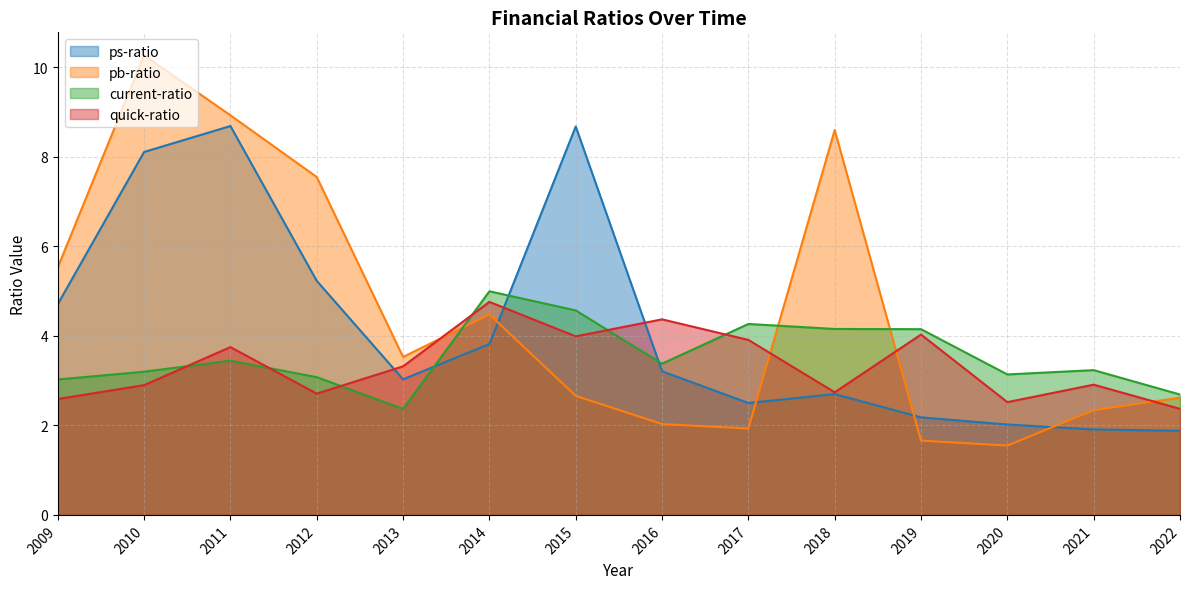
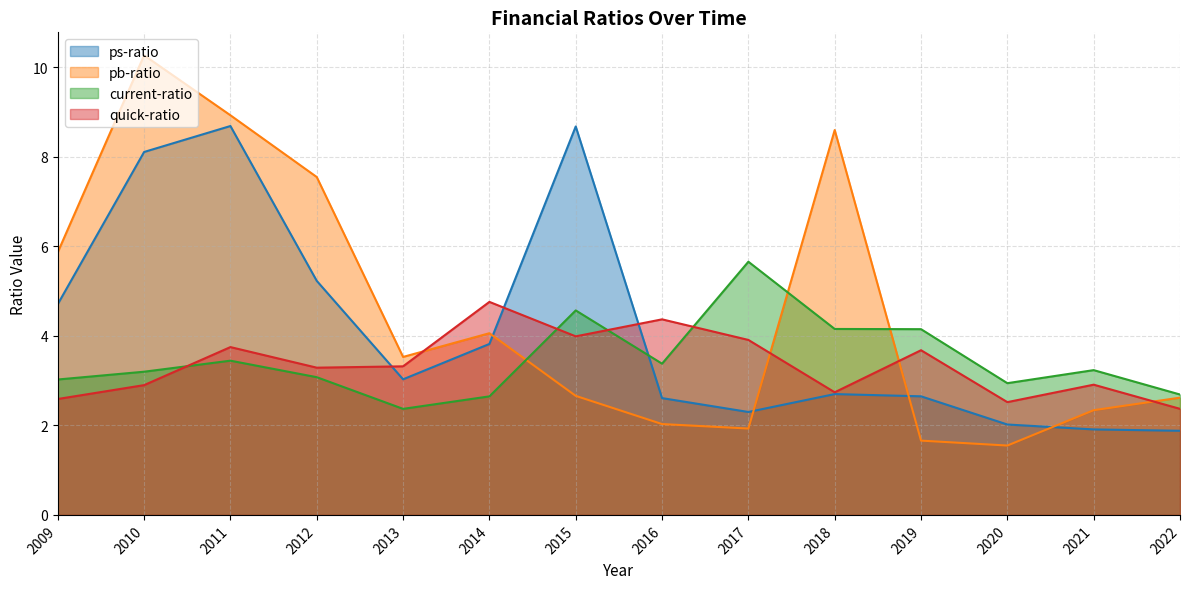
  {
    "ps-ratio": {
      "2009": 4.7,
      "2010": 8.1,
      "2011": 8.7,
      "2012": 5.2,
      "2013": 3.0,
      "2014": 3.8,
      "2015": 8.7,
-     "2016": 3.2,
-     "2017": 2.5,
-     "2019": 2.2,
+     "2016": 2.6,
+     "2017": 2.3,
+     "2019": 2.7,
      "2020": 2.0,
      "2021": 1.9,
      "2022": 1.9
    },
    "pb-ratio": {
-     "2009": 5.5,
+     "2009": 5.9,
      "2011": 8.9,
      "2012": 7.6,
      "2013": 3.5,
-     "2014": 4.5,
+     "2014": 4.1,
      "2015": 2.7,
      "2016": 2.0,
      "2017": 1.9,
      "2018": 8.6,
      "2019": 1.7,
      "2020": 1.6,
      "2021": 2.3,
      "2022": 2.6
    },
    "current-ratio": {
      "2009": 3.0,
      "2010": 3.2,
      "2011": 3.4,
      "2012": 3.1,
      "2013": 2.4,
-     "2014": 5.0,
+     "2014": 2.6,
      "2015": 4.6,
      "2016": 3.4,
-     "2017": 4.3,
+     "2017": 5.7,
      "2018": 4.2,
      "2019": 4.2,
-     "2020": 3.1,
+     "2020": 2.9,
      "2021": 3.2,
      "2022": 2.7
    },
    "quick-ratio": {
      "2009": 2.6,
      "2010": 2.9,
      "2011": 3.8,
-     "2012": 2.7,
+     "2012": 3.3,
      "2013": 3.3,
      "2014": 4.8,
      "2015": 4.0,
      "2016": 4.4,
      "2017": 3.9,
-     "2019": 4.0,
+     "2019": 3.7,
      "2020": 2.5,
      "2021": 2.9,
      "2022": 2.4
    }
  }
